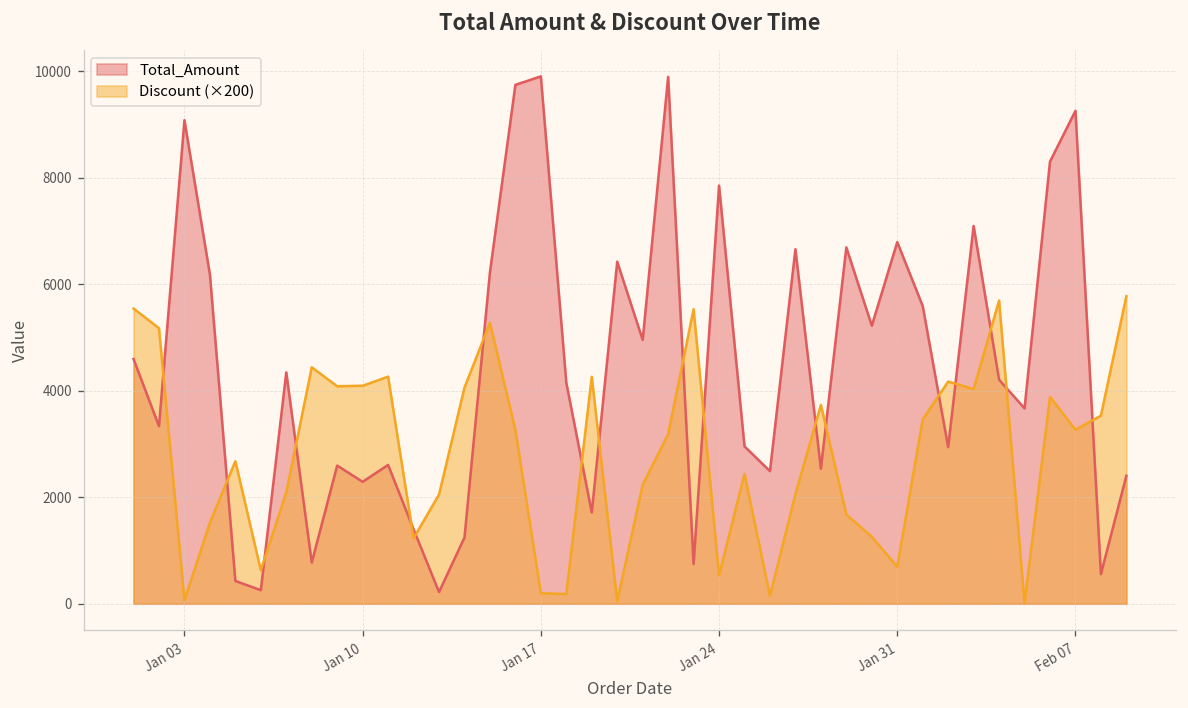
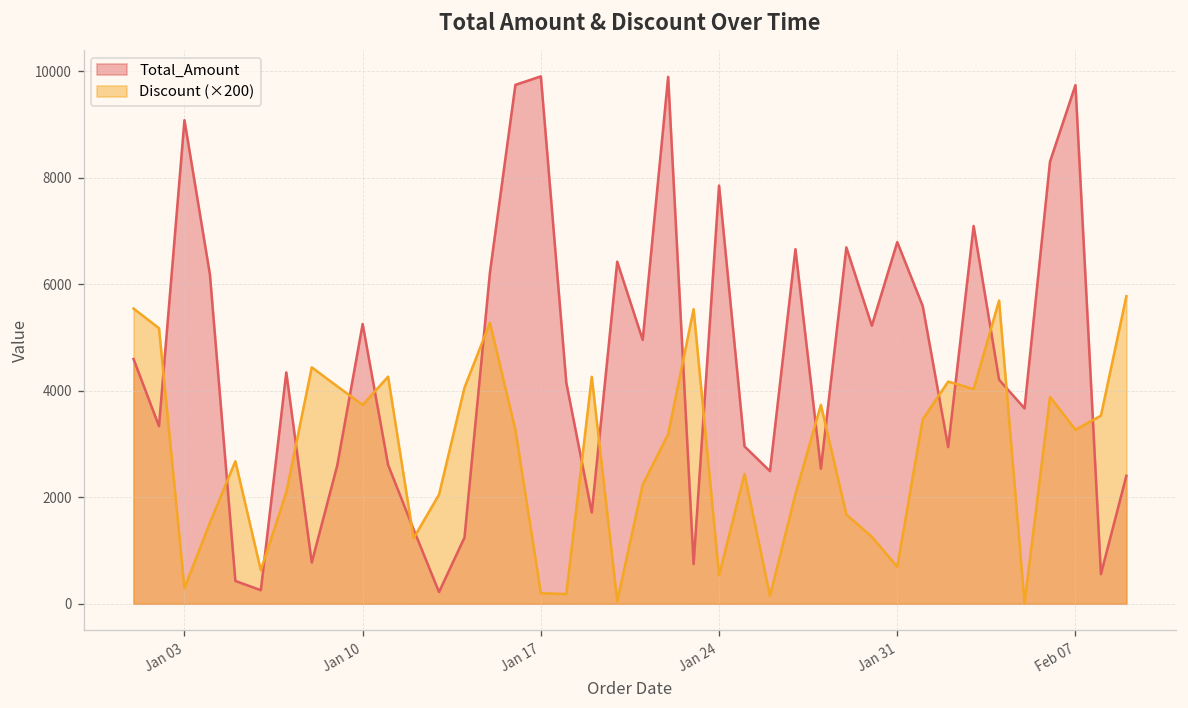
  {
    "Total_Amount": {
      "Jan 03": 9100,
-     "Jan 10": 2300,
+     "Jan 10": 5300,
      "Jan 17": 9900,
      "Jan 24": 7900,
      "Jan 31": 6800,
-     "Feb 07": 9300
+     "Feb 07": 9700
    },
    "Discount (×200)": {
-     "Jan 03": 100,
-     "Jan 10": 4100,
+     "Jan 03": 300,
+     "Jan 10": 3700,
      "Jan 17": 200,
      "Jan 24": 500,
      "Jan 31": 700,
      "Feb 07": 3300
    }
  }
